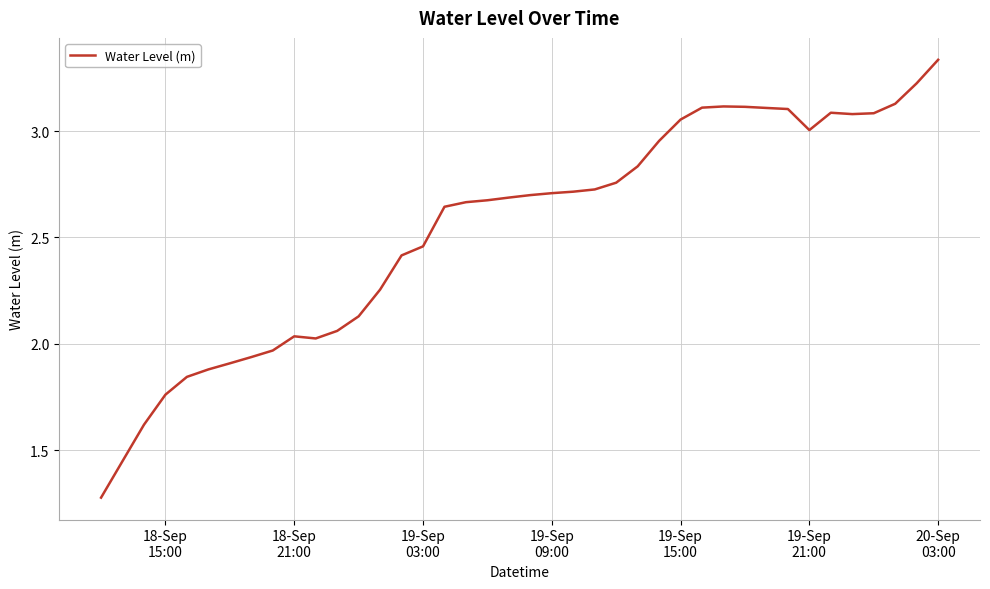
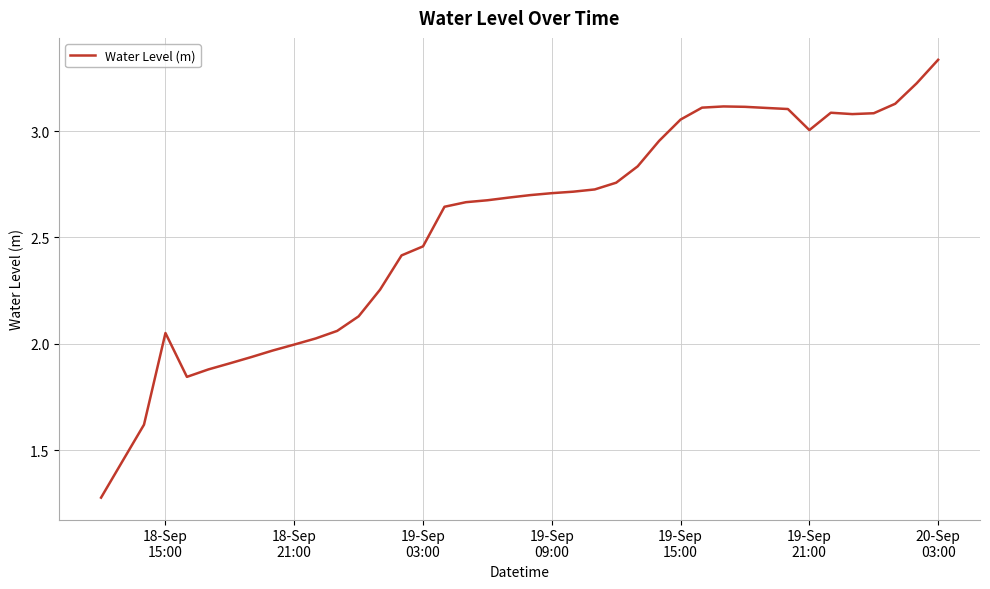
  {
-   "18-Sep 15:00": 1.76,
-   "18-Sep 21:00": 2.04,
+   "18-Sep 15:00": 2.05,
+   "18-Sep 21:00": 2.00,
    "19-Sep 03:00": 2.46,
    "19-Sep 09:00": 2.71,
    "19-Sep 15:00": 3.05,
    "19-Sep 21:00": 3.00,
    "20-Sep 03:00": 3.33
  }
